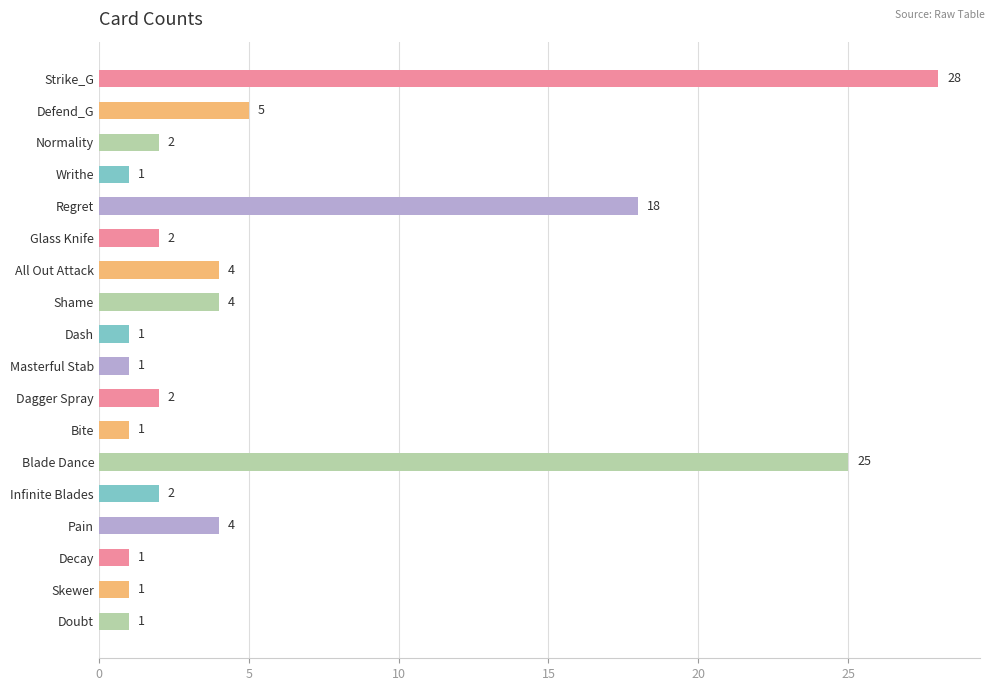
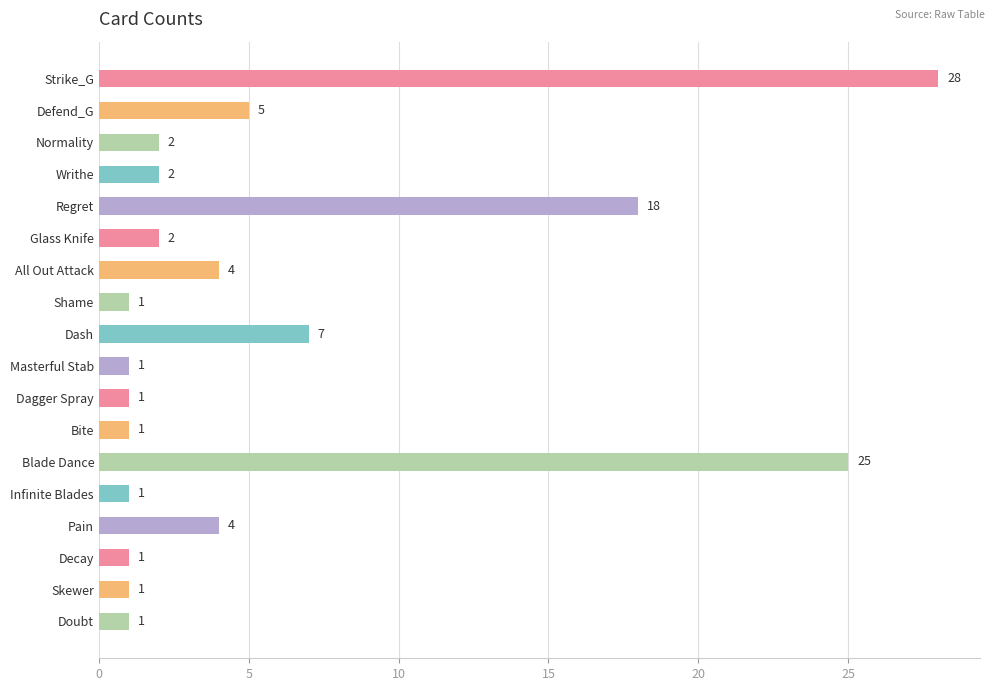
  {
    "Strike_G": 28,
    "Defend_G": 5,
    "Normality": 2,
-   "Writhe": 1,
+   "Writhe": 2,
    "Regret": 18,
    "Glass Knife": 2,
    "All Out Attack": 4,
-   "Shame": 4,
-   "Dash": 1,
+   "Shame": 1,
+   "Dash": 7,
    "Masterful Stab": 1,
-   "Dagger Spray": 2,
+   "Dagger Spray": 1,
    "Bite": 1,
    "Blade Dance": 25,
-   "Infinite Blades": 2,
+   "Infinite Blades": 1,
    "Pain": 4,
    "Decay": 1,
    "Skewer": 1,
    "Doubt": 1
  }
